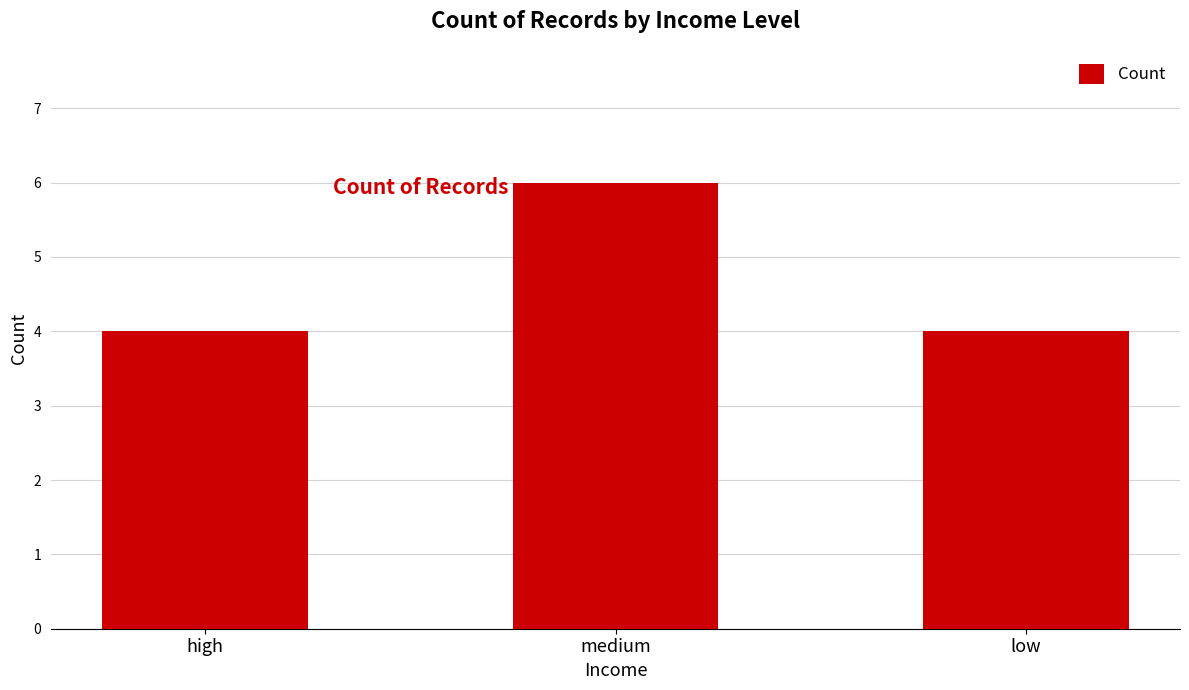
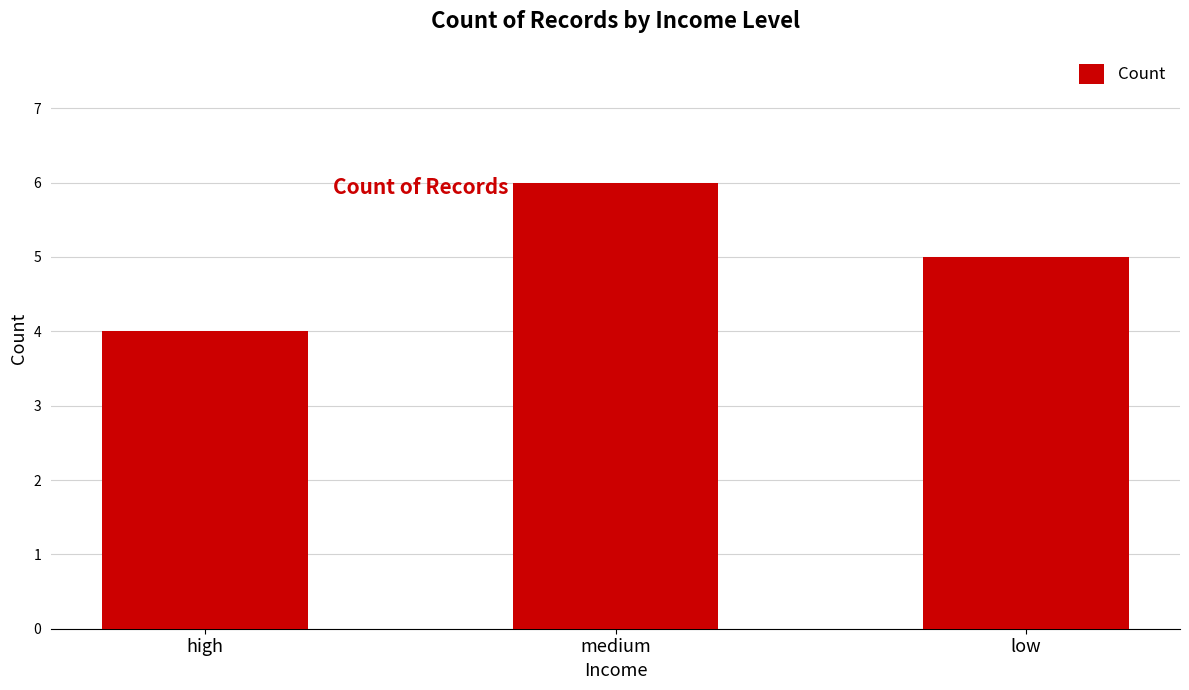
  {
    "high": 4,
    "medium": 6,
-   "low": 4
+   "low": 5
  }
